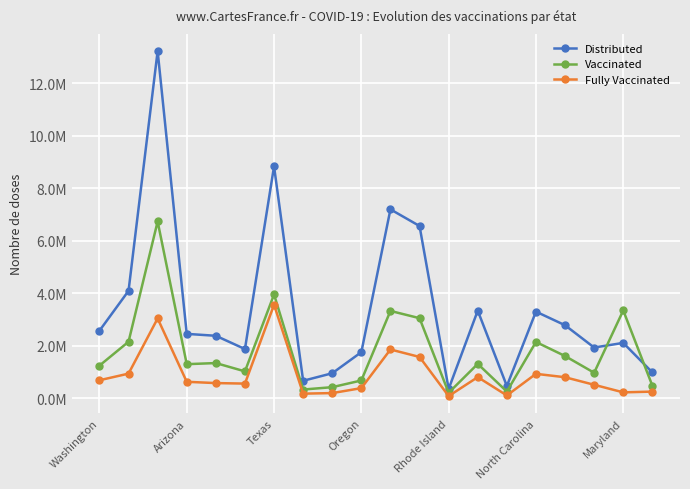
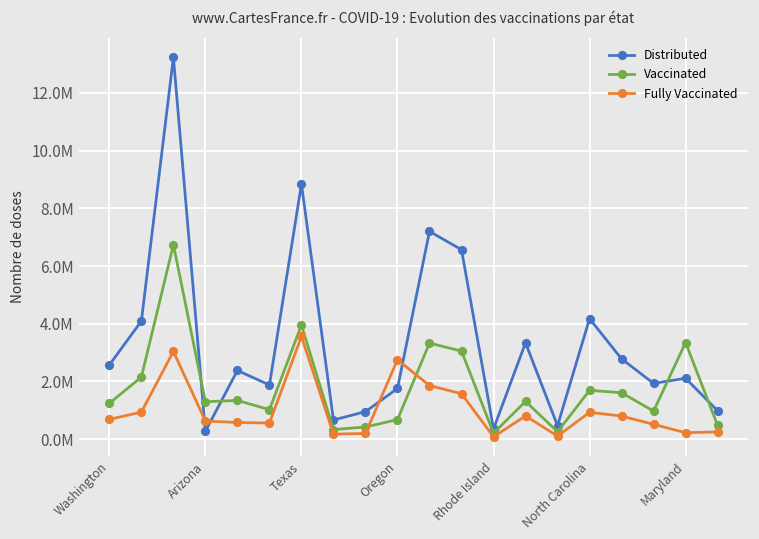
  {
    "Distributed": {
      "Washington": 2600000,
-     "Arizona": 2500000,
+     "Arizona": 300000,
      "Texas": 8800000,
      "Oregon": 1800000,
      "Rhode Island": 400000,
-     "North Carolina": 3300000,
+     "North Carolina": 4200000,
      "Maryland": 2100000
    },
    "Vaccinated": {
      "Washington": 1200000,
      "Arizona": 1300000,
      "Texas": 4000000,
      "Oregon": 700000,
      "Rhode Island": 200000,
-     "North Carolina": 2100000,
+     "North Carolina": 1700000,
      "Maryland": 3300000
    },
    "Fully Vaccinated": {
      "Washington": 700000,
      "Arizona": 600000,
      "Texas": 3600000,
-     "Oregon": 400000,
+     "Oregon": 2800000,
      "Rhode Island": 100000,
      "North Carolina": 900000,
      "Maryland": 200000
    }
  }
